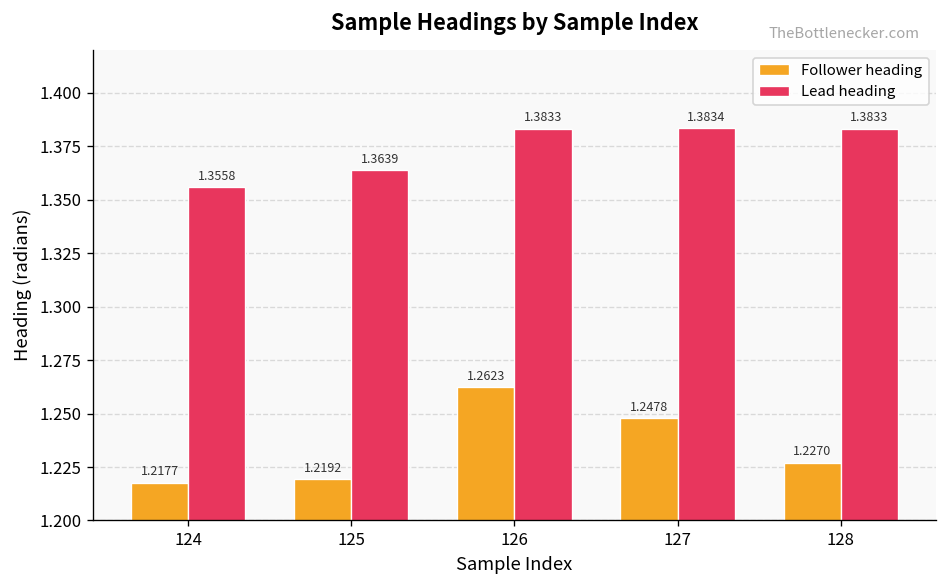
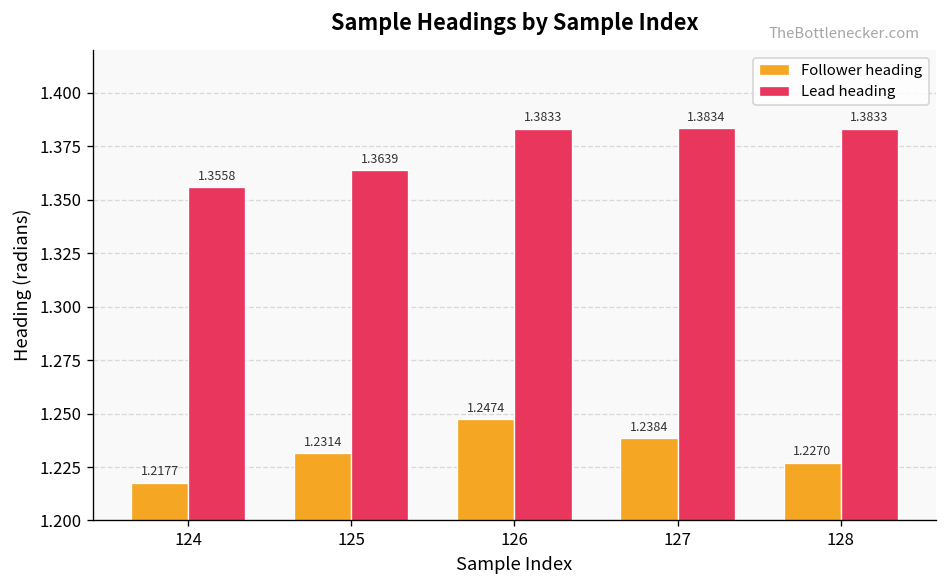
  {
    "Follower heading": {
      "124": 1.2177,
-     "125": 1.2192,
-     "126": 1.2623,
-     "127": 1.2478,
+     "125": 1.2314,
+     "126": 1.2474,
+     "127": 1.2384,
      "128": 1.2270
    },
    "Lead heading": {
      "124": 1.3558,
      "125": 1.3639,
      "126": 1.3833,
      "127": 1.3834,
      "128": 1.3833
    }
  }
